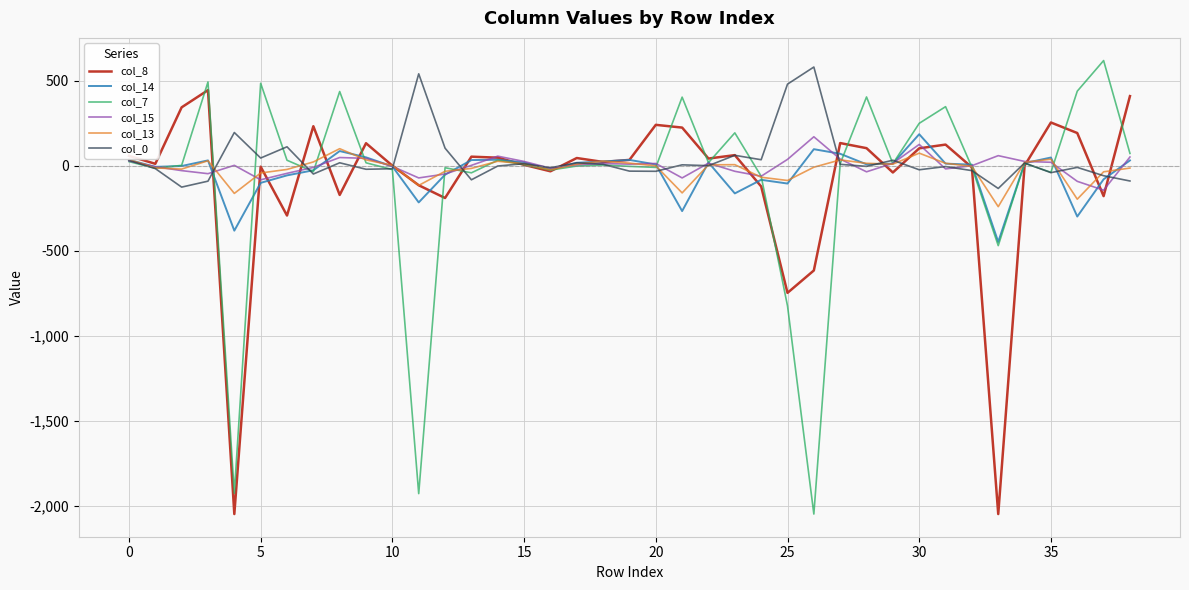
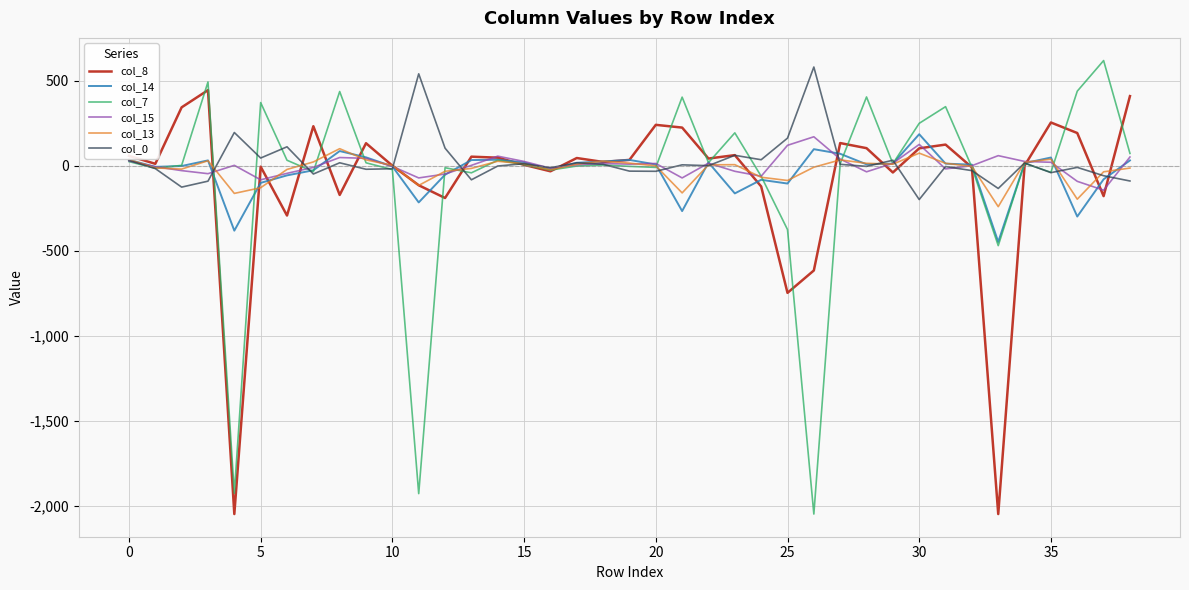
  {
    "col_8": {
      "5": -10,
      "20": 240,
      "25": -750,
      "30": 100,
      "35": 250
    },
    "col_14": {
      "5": -100,
      "25": -110,
      "30": 190
    },
    "col_7": {
-     "5": 480,
-     "25": -820,
+     "5": 370,
+     "25": -380,
      "30": 250
    },
    "col_15": {
      "5": -80,
-     "25": 40,
+     "25": 120,
      "30": 130,
      "35": 20
    },
    "col_13": {
-     "5": -40,
+     "5": -130,
      "25": -90,
      "30": 70
    },
    "col_0": {
      "5": 50,
      "20": -30,
-     "25": 480,
-     "30": -20
+     "25": 160,
+     "30": -200
    }
  }
